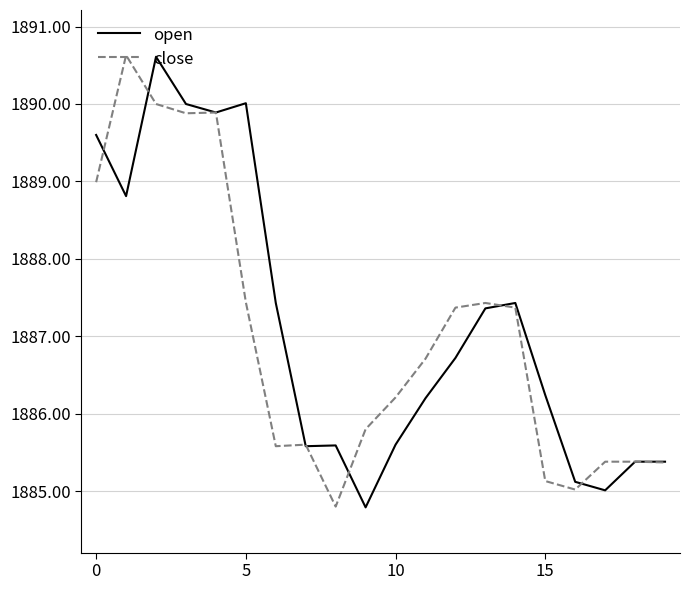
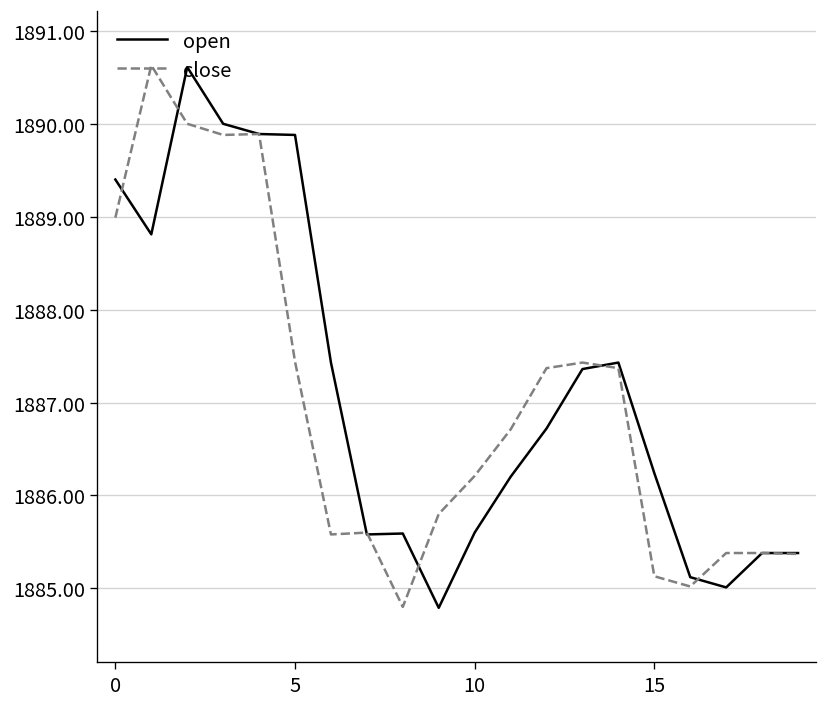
  {
    "open": {
-     "0": 1889.6,
-     "5": 1890.0,
+     "0": 1889.4,
+     "5": 1889.9,
      "10": 1885.6,
      "15": 1886.2
    },
    "close": {
      "0": 1889.0,
      "5": 1887.4,
      "10": 1886.2,
      "15": 1885.1
    }
  }
